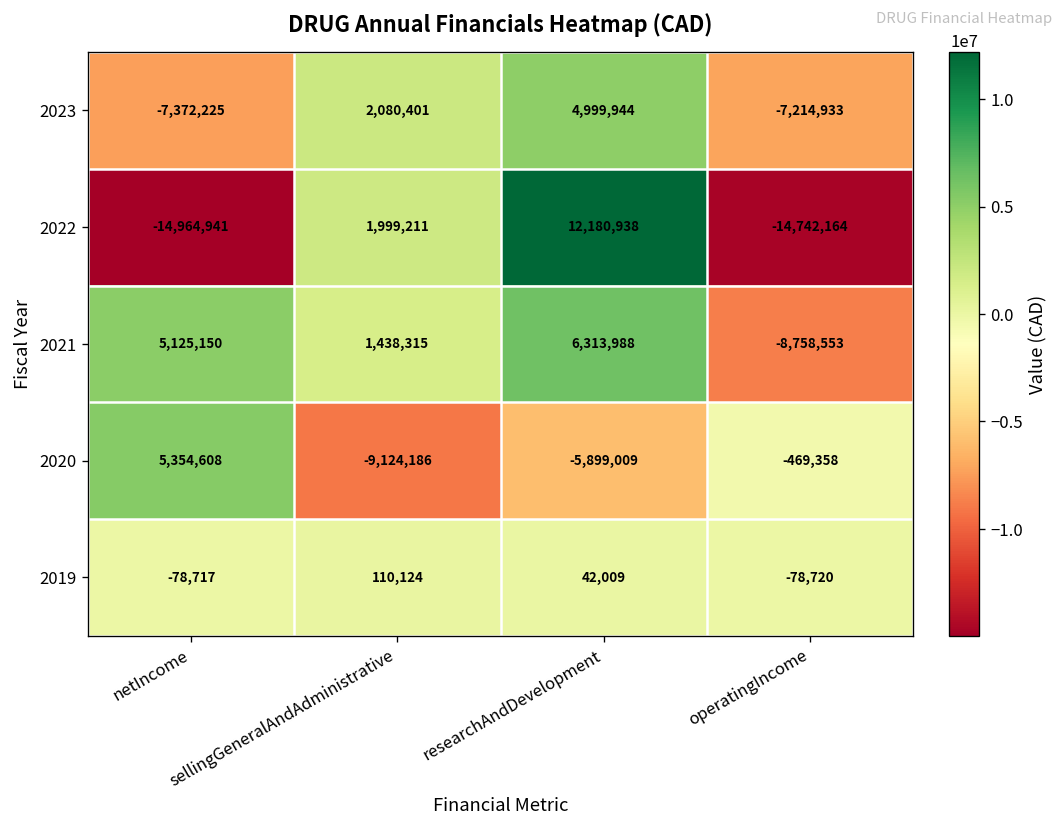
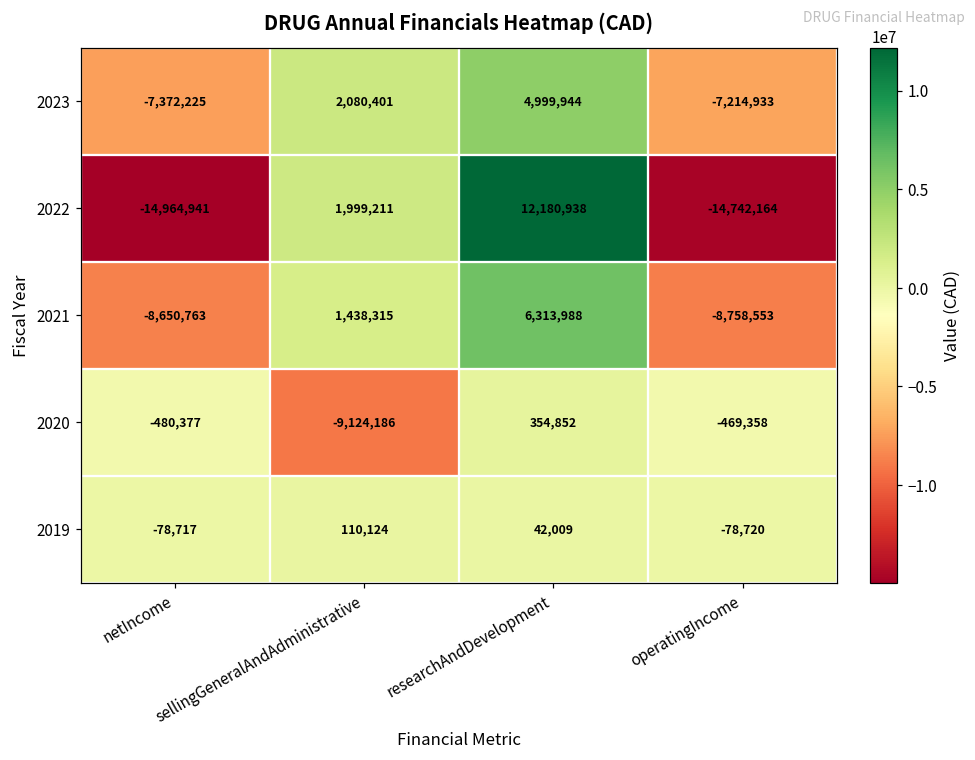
  {
    "2023": {
      "netIncome": "-7,372,225",
      "sellingGeneralAndAdministrative": "2,080,401",
      "researchAndDevelopment": "4,999,944",
      "operatingIncome": "-7,214,933"
    },
    "2022": {
      "netIncome": "-14,964,941",
      "sellingGeneralAndAdministrative": "1,999,211",
      "researchAndDevelopment": "12,180,938",
      "operatingIncome": "-14,742,164"
    },
    "2021": {
-     "netIncome": "5,125,150",
+     "netIncome": "-8,650,763",
      "sellingGeneralAndAdministrative": "1,438,315",
      "researchAndDevelopment": "6,313,988",
      "operatingIncome": "-8,758,553"
    },
    "2020": {
-     "netIncome": "5,354,608",
+     "netIncome": "-480,377",
      "sellingGeneralAndAdministrative": "-9,124,186",
-     "researchAndDevelopment": "-5,899,009",
+     "researchAndDevelopment": "354,852",
      "operatingIncome": "-469,358"
    },
    "2019": {
      "netIncome": "-78,717",
      "sellingGeneralAndAdministrative": "110,124",
      "researchAndDevelopment": "42,009",
      "operatingIncome": "-78,720"
    }
  }
